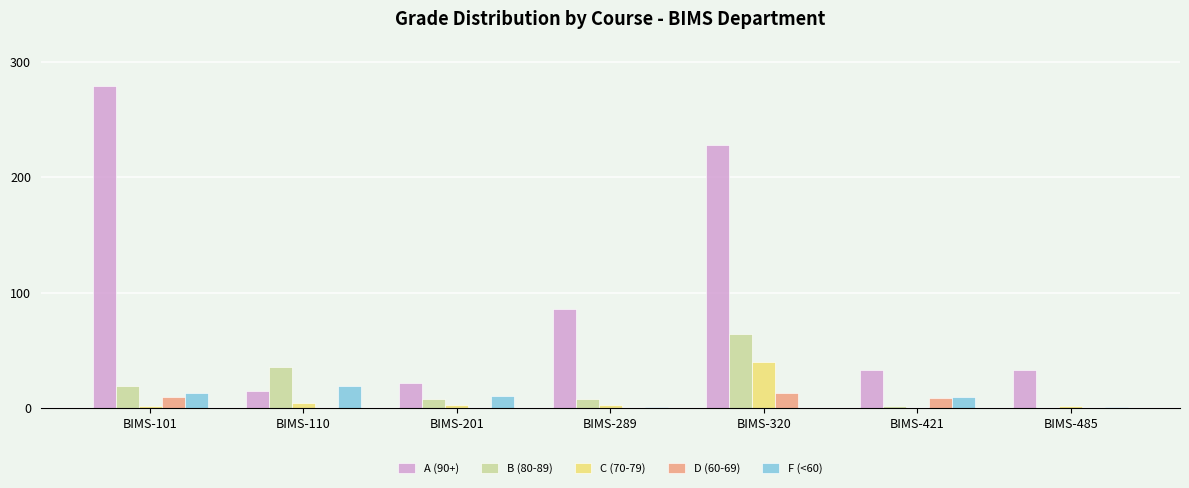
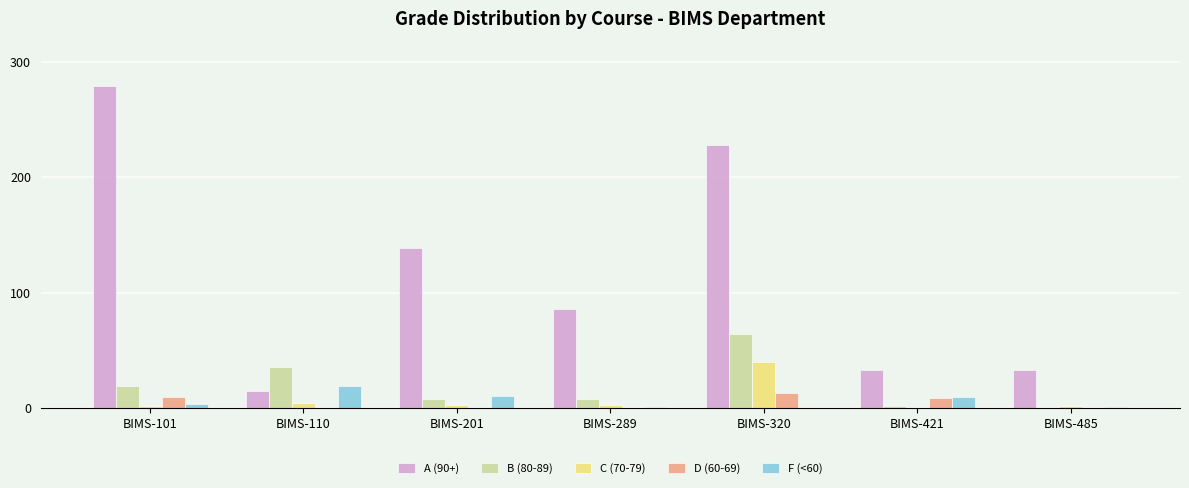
  {
    "A (90+)": {
      "BIMS-101": 279,
      "BIMS-110": 15,
-     "BIMS-201": 22,
+     "BIMS-201": 139,
      "BIMS-289": 86,
      "BIMS-320": 228,
      "BIMS-421": 33,
      "BIMS-485": 33
    },
    "D (60-69)": {
      "BIMS-101": 10,
      "BIMS-110": 0,
      "BIMS-201": 0,
      "BIMS-289": 0,
      "BIMS-320": 13,
      "BIMS-421": 9,
      "BIMS-485": 0
    },
    "F (<60)": {
-     "BIMS-101": 13,
+     "BIMS-101": 4,
      "BIMS-110": 19,
      "BIMS-201": 11,
      "BIMS-320": 0,
      "BIMS-421": 10
    }
  }
